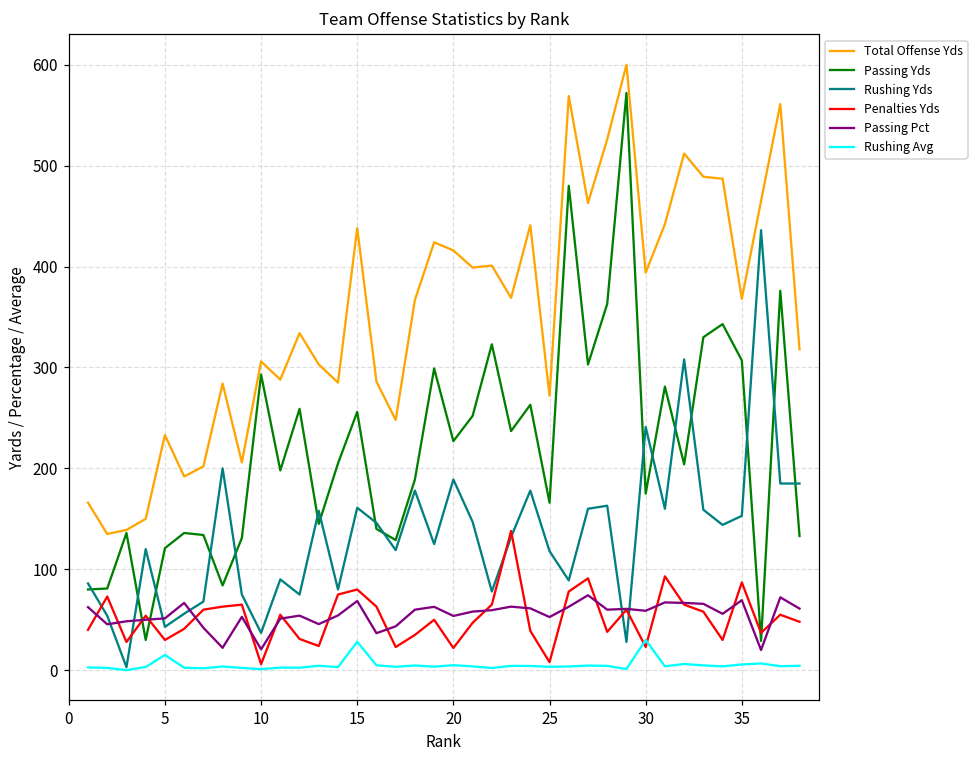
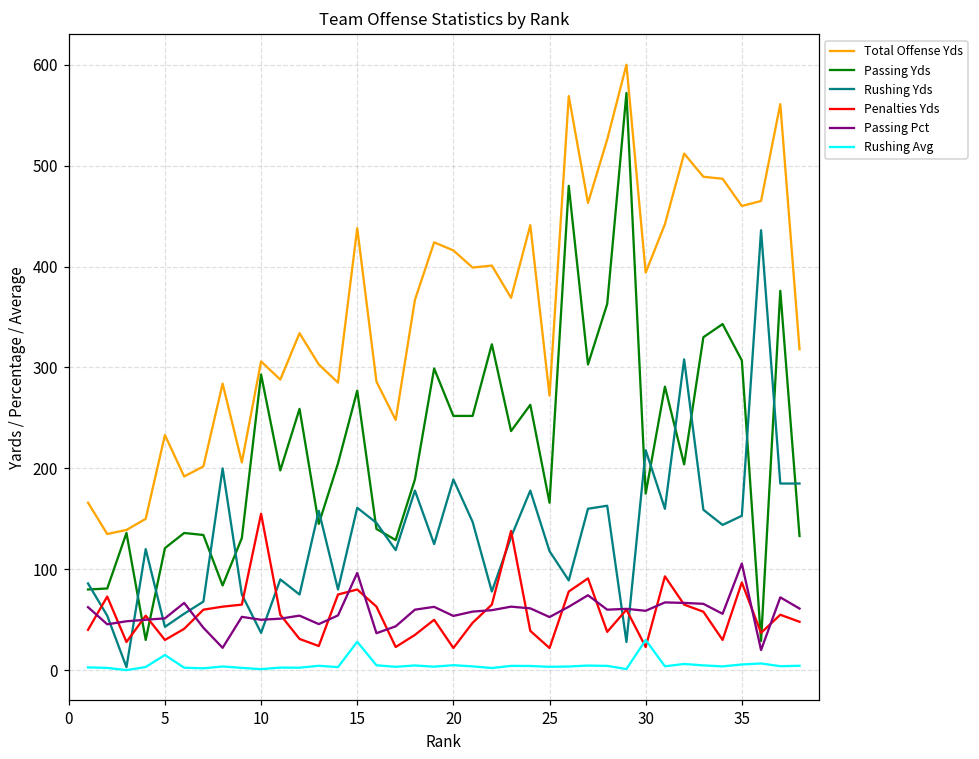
  {
    "Total Offense Yds": {
      "5": 230,
      "10": 310,
      "15": 440,
      "20": 420,
      "25": 270,
      "30": 390,
-     "35": 370
+     "35": 460
    },
    "Passing Yds": {
      "5": 120,
      "10": 290,
-     "15": 260,
-     "20": 230,
+     "15": 280,
+     "20": 250,
      "25": 170,
      "30": 180,
      "35": 310
    },
    "Rushing Yds": {
      "5": 40,
      "10": 40,
      "15": 160,
      "20": 190,
      "25": 120,
-     "30": 240,
+     "30": 220,
      "35": 150
    },
    "Penalties Yds": {
      "5": 30,
-     "10": 10,
+     "10": 160,
      "15": 80,
      "20": 20,
-     "25": 10,
+     "25": 20,
      "30": 20,
      "35": 90
    },
    "Passing Pct": {
      "5": 50,
-     "10": 20,
-     "15": 70,
+     "10": 50,
+     "15": 100,
      "20": 50,
      "25": 50,
      "30": 60,
-     "35": 70
+     "35": 110
    },
    "Rushing Avg": {
      "5": 20,
      "10": 0,
      "15": 30,
      "20": 10,
      "25": 0,
      "30": 30,
      "35": 10
    }
  }
